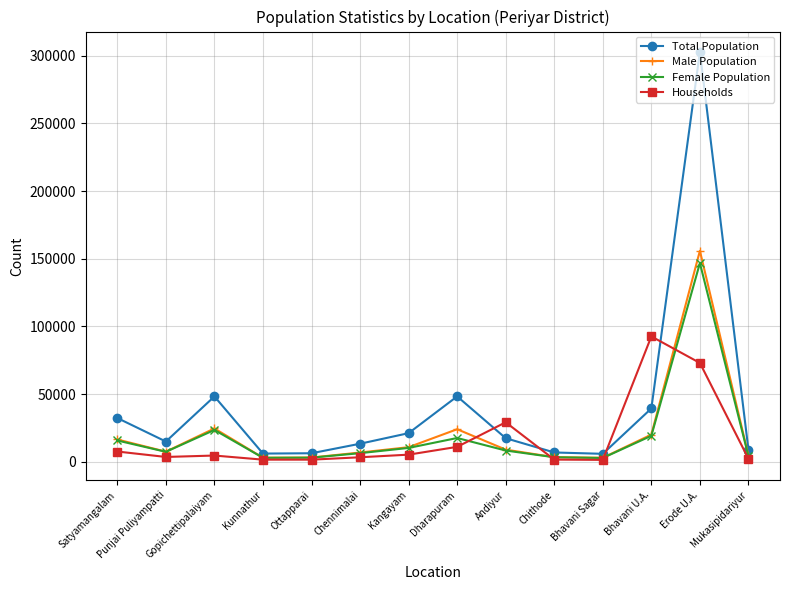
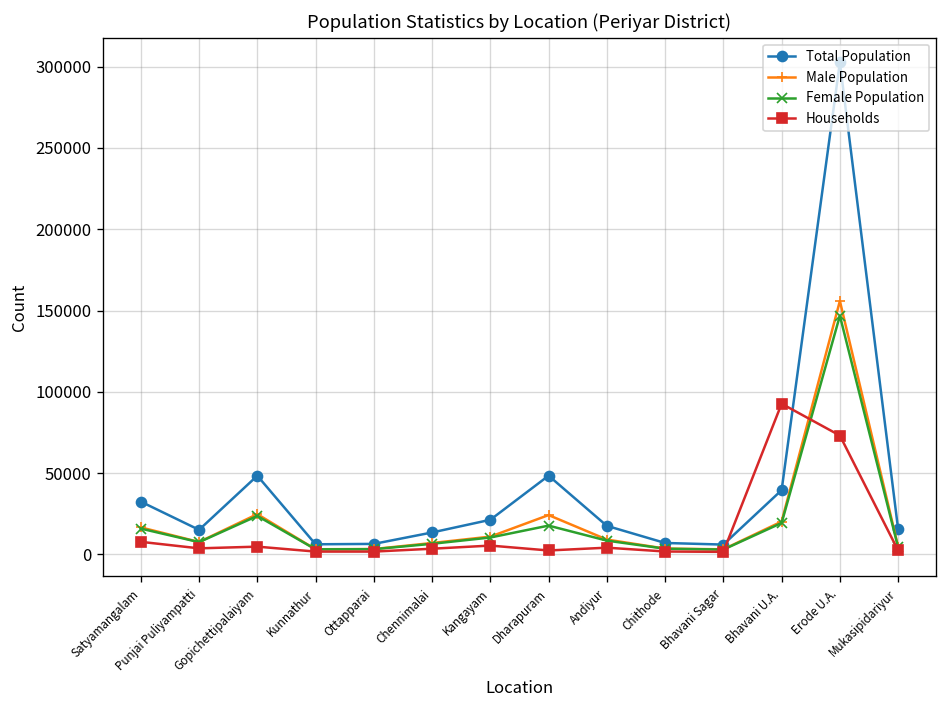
  {
    "Total Population": {
      "Satyamangalam": 32000,
      "Punjai Puliyampatti": 15000,
      "Gopichettipalaiyam": 48000,
      "Kunnathur": 6000,
      "Ottapparai": 6000,
      "Chennimalai": 13000,
      "Kangayam": 21000,
      "Dharapuram": 48000,
      "Andiyur": 18000,
      "Chithode": 7000,
      "Bhavani Sagar": 6000,
      "Bhavani U.A.": 39000,
-     "Mukasipidariyur": 9000
+     "Mukasipidariyur": 15000
    },
    "Male Population": {
      "Dharapuram": 24000,
      "Erode U.A.": 156000
    },
    "Female Population": {
      "Dharapuram": 18000,
      "Erode U.A.": 147000
    },
    "Households": {
      "Satyamangalam": 8000,
      "Punjai Puliyampatti": 4000,
      "Gopichettipalaiyam": 5000,
      "Chennimalai": 3000,
      "Kangayam": 5000,
-     "Dharapuram": 11000,
-     "Andiyur": 29000,
+     "Dharapuram": 2000,
+     "Andiyur": 4000,
      "Bhavani U.A.": 93000,
      "Erode U.A.": 73000,
      "Mukasipidariyur": 2000
    }
  }
